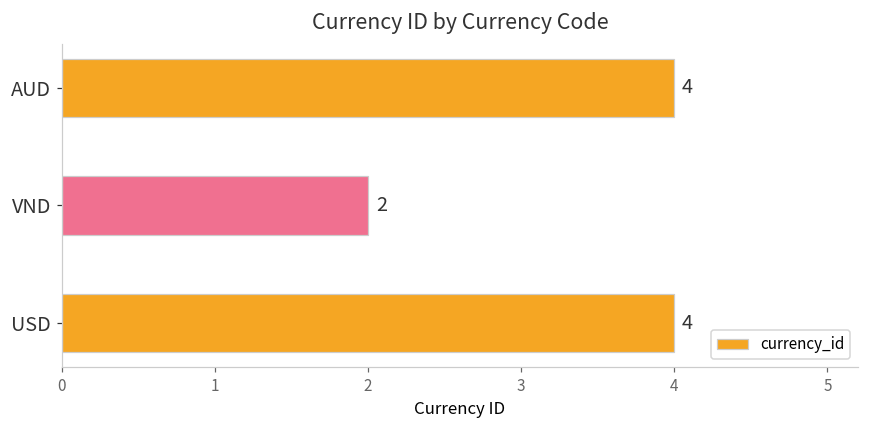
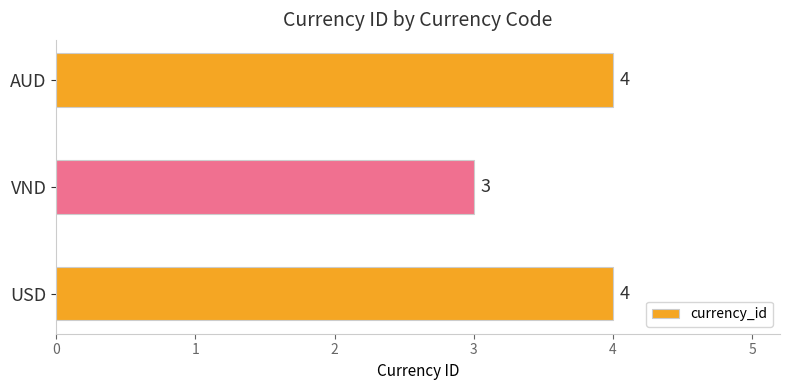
  {
    "AUD": 4,
-   "VND": 2,
+   "VND": 3,
    "USD": 4
  }
